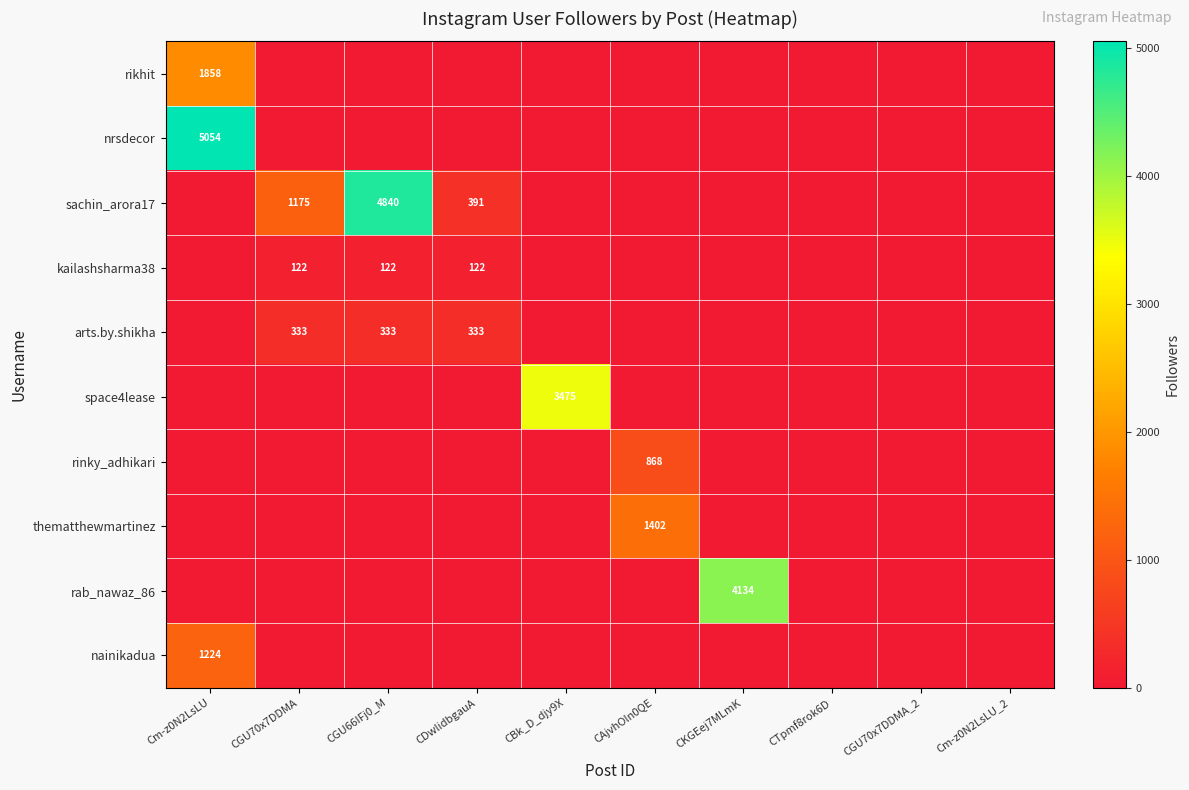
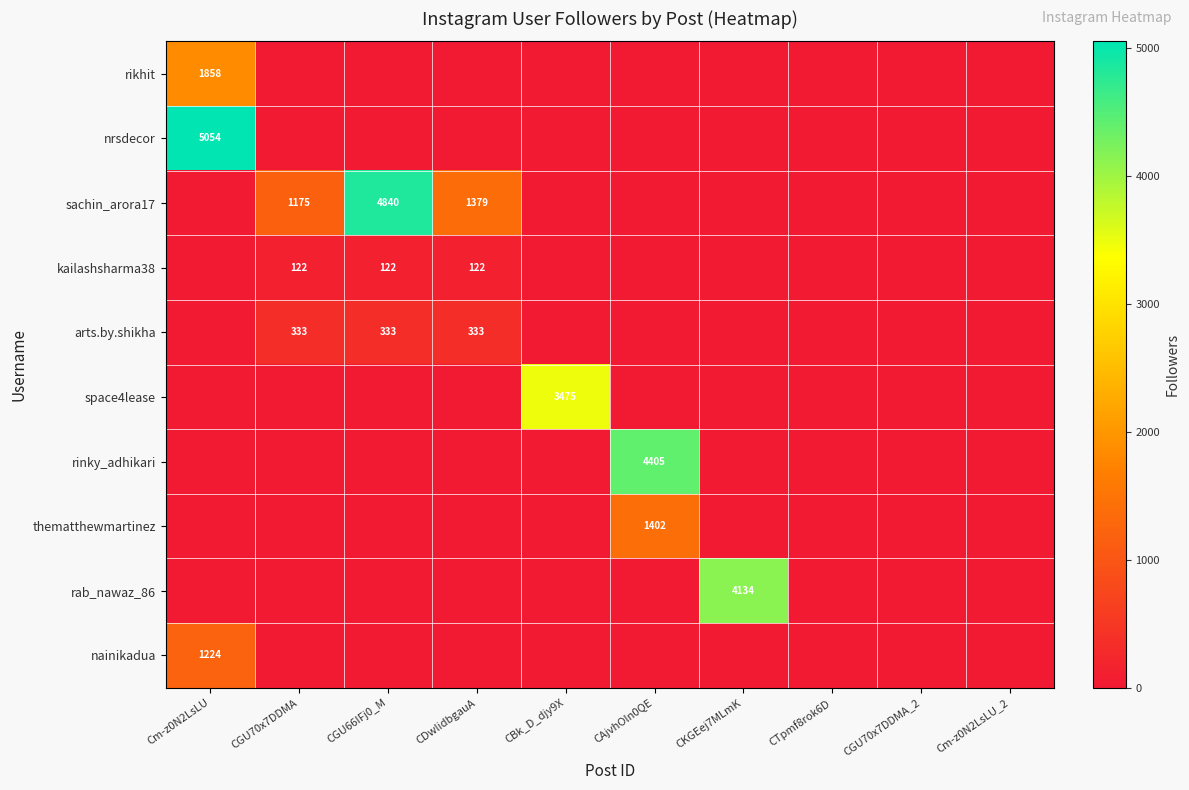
  {
    "rikhit": {
      "Cm-z0N2LsLU": 1858
    },
    "nrsdecor": {
      "Cm-z0N2LsLU": 5054
    },
    "sachin_arora17": {
      "CGU70x7DDMA": 1175,
      "CGU66IFj0_M": 4840,
-     "CDwlidbgauA": 391
+     "CDwlidbgauA": 1379
    },
    "kailashsharma38": {
      "CGU70x7DDMA": 122,
      "CGU66IFj0_M": 122,
      "CDwlidbgauA": 122
    },
    "arts.by.shikha": {
      "CGU70x7DDMA": 333,
      "CGU66IFj0_M": 333,
      "CDwlidbgauA": 333
    },
    "space4lease": {
      "CBk_D_djy9X": 3475
    },
    "rinky_adhikari": {
-     "CAjvhOln0QE": 868
+     "CAjvhOln0QE": 4405
    },
    "thematthewmartinez": {
      "CAjvhOln0QE": 1402
    },
    "rab_nawaz_86": {
      "CKGEej7MLmK": 4134
    },
    "nainikadua": {
      "Cm-z0N2LsLU": 1224
    }
  }
